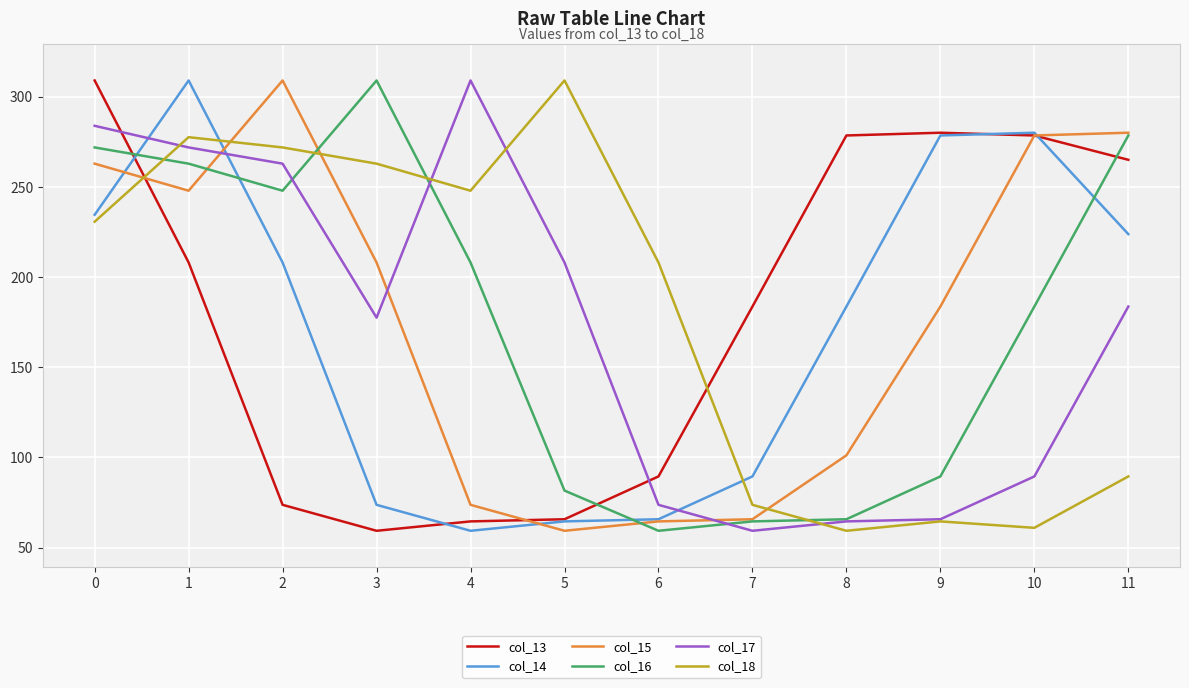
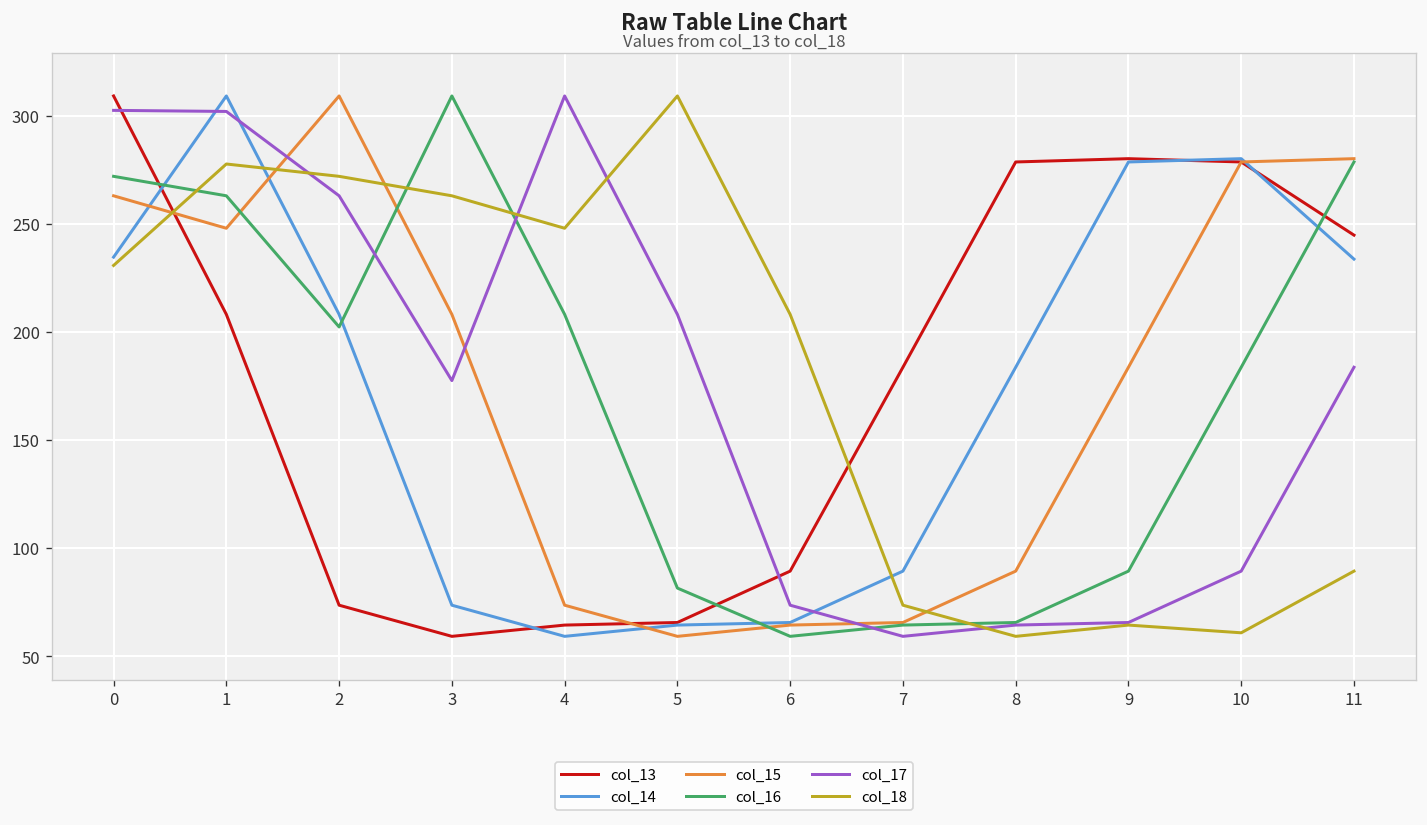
  {
    "col_13": {
      "0": 309,
      "1": 208,
      "2": 74,
      "3": 59,
      "4": 65,
      "6": 89,
      "7": 184,
      "8": 279,
      "9": 280,
-     "11": 265
+     "11": 245
    },
    "col_14": {
      "0": 235,
      "1": 309,
      "2": 208,
      "3": 74,
      "4": 59,
      "7": 89,
      "8": 184,
      "9": 279,
      "10": 280,
-     "11": 224
+     "11": 234
    },
    "col_15": {
      "0": 263,
      "1": 248,
      "2": 309,
      "3": 208,
      "4": 74,
      "5": 59,
-     "8": 101,
+     "8": 89,
      "9": 184,
      "11": 280
    },
    "col_16": {
      "0": 272,
      "1": 263,
-     "2": 248,
+     "2": 202,
      "3": 309,
      "4": 208,
      "5": 82,
      "6": 59,
      "9": 89,
      "10": 184,
      "11": 279
    },
    "col_17": {
-     "0": 284,
-     "1": 272,
+     "0": 303,
+     "1": 302,
      "2": 263,
      "3": 178,
      "4": 309,
      "5": 208,
      "6": 74,
      "7": 59,
      "10": 89,
      "11": 184
    },
    "col_18": {
      "0": 231,
      "1": 278,
      "2": 272,
      "3": 263,
      "4": 248,
      "5": 309,
      "6": 208,
      "7": 74,
      "8": 59,
      "10": 61,
      "11": 89
    }
  }
